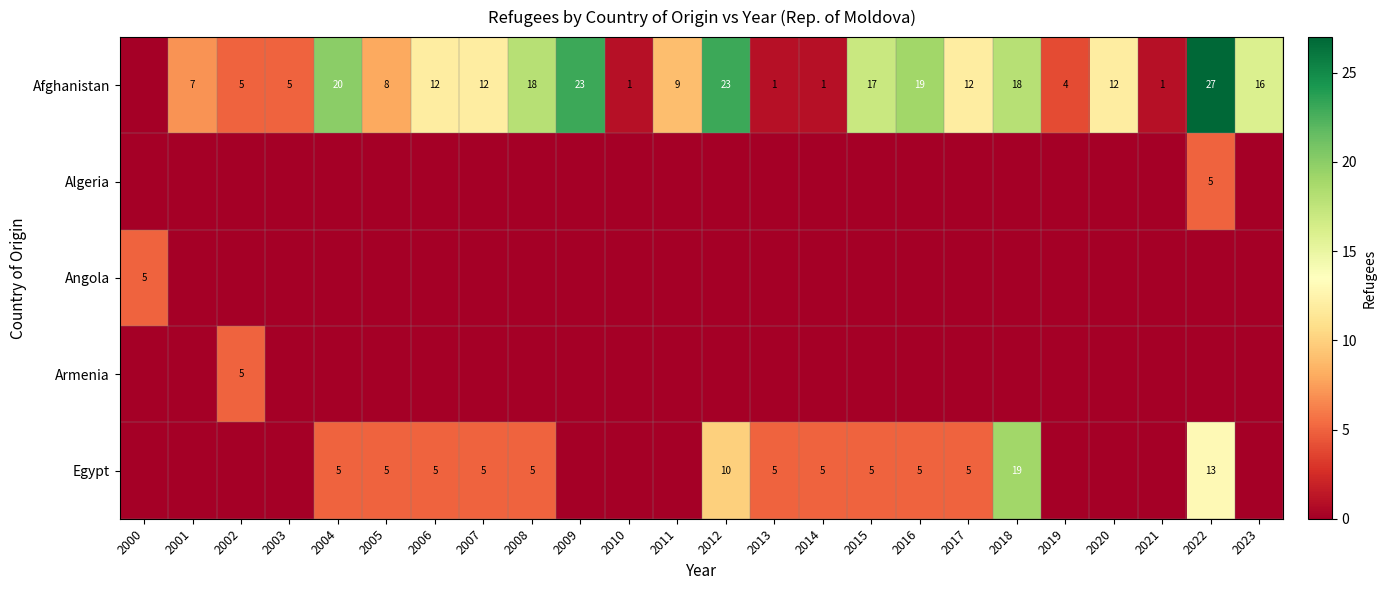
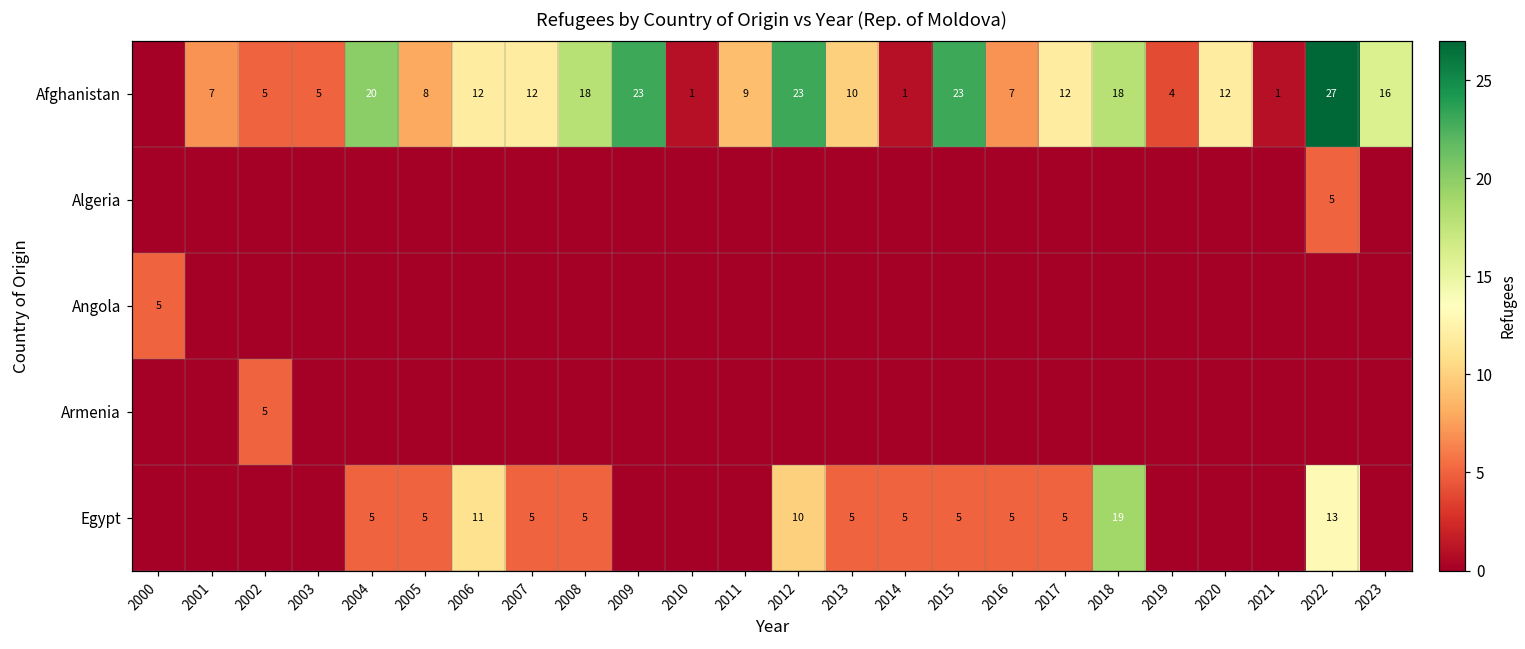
  {
    "Afghanistan": {
      "2001": 7,
      "2002": 5,
      "2003": 5,
      "2004": 20,
      "2005": 8,
      "2006": 12,
      "2007": 12,
      "2008": 18,
      "2009": 23,
      "2010": 1,
      "2011": 9,
      "2012": 23,
-     "2013": 1,
+     "2013": 10,
      "2014": 1,
-     "2015": 17,
-     "2016": 19,
+     "2015": 23,
+     "2016": 7,
      "2017": 12,
      "2018": 18,
      "2019": 4,
      "2020": 12,
      "2021": 1,
      "2022": 27,
      "2023": 16
    },
    "Algeria": {
      "2022": 5
    },
    "Angola": {
      "2000": 5
    },
    "Armenia": {
      "2002": 5
    },
    "Egypt": {
      "2004": 5,
      "2005": 5,
-     "2006": 5,
+     "2006": 11,
      "2007": 5,
      "2008": 5,
      "2012": 10,
      "2013": 5,
      "2014": 5,
      "2015": 5,
      "2016": 5,
      "2017": 5,
      "2018": 19,
      "2022": 13
    }
  }
